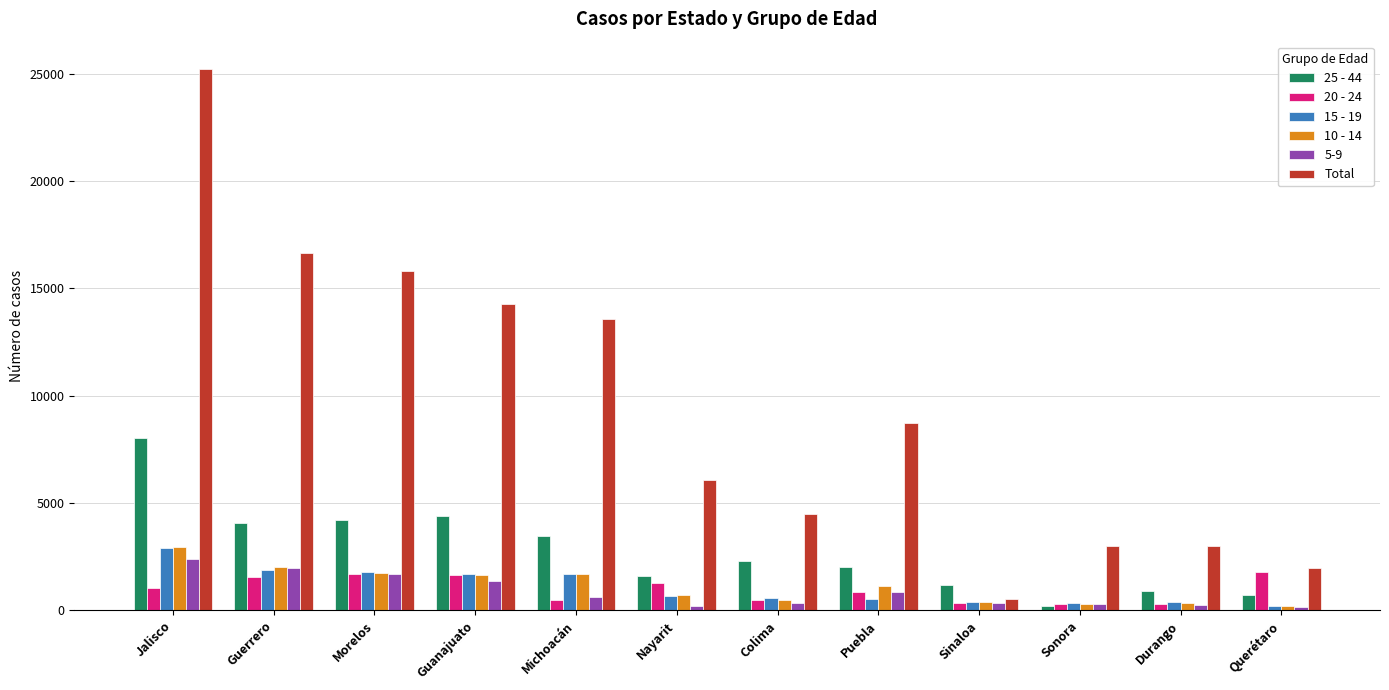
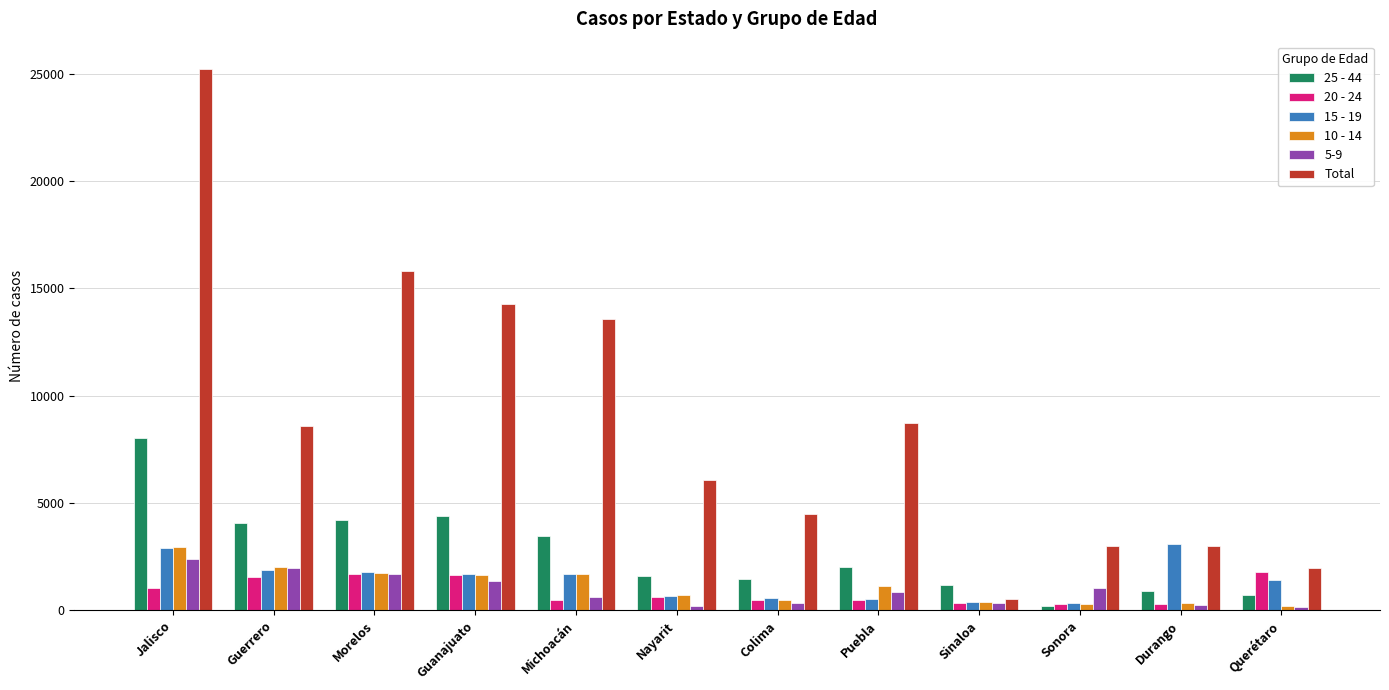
  {
    "25 - 44": {
      "Jalisco": 8000,
      "Guerrero": 4100,
      "Morelos": 4200,
      "Guanajuato": 4400,
      "Michoacán": 3500,
      "Nayarit": 1600,
-     "Colima": 2300,
+     "Colima": 1500,
      "Puebla": 2000,
      "Sinaloa": 1200,
      "Sonora": 200,
      "Durango": 900,
      "Querétaro": 700
    },
    "20 - 24": {
      "Jalisco": 1000,
      "Guerrero": 1500,
      "Morelos": 1700,
      "Guanajuato": 1600,
      "Michoacán": 500,
-     "Nayarit": 1300,
+     "Nayarit": 600,
      "Colima": 500,
-     "Puebla": 900,
+     "Puebla": 500,
      "Sinaloa": 300,
      "Sonora": 300,
      "Durango": 300,
      "Querétaro": 1800
    },
    "15 - 19": {
      "Jalisco": 2900,
      "Guerrero": 1900,
      "Morelos": 1800,
      "Guanajuato": 1700,
      "Michoacán": 1700,
      "Nayarit": 700,
      "Colima": 600,
      "Puebla": 500,
      "Sinaloa": 400,
      "Sonora": 300,
-     "Durango": 400,
-     "Querétaro": 200
+     "Durango": 3100,
+     "Querétaro": 1400
    },
    "10 - 14": {
      "Jalisco": 3000,
      "Guerrero": 2000,
      "Morelos": 1700,
      "Guanajuato": 1600,
      "Michoacán": 1700,
      "Nayarit": 700,
      "Colima": 500,
      "Puebla": 1100,
      "Sinaloa": 400,
      "Sonora": 300,
      "Durango": 300,
      "Querétaro": 200
    },
    "5-9": {
      "Jalisco": 2400,
      "Guerrero": 2000,
      "Morelos": 1700,
      "Guanajuato": 1400,
      "Michoacán": 600,
      "Nayarit": 200,
      "Colima": 300,
      "Puebla": 900,
      "Sinaloa": 300,
-     "Sonora": 300,
+     "Sonora": 1000,
      "Durango": 200,
      "Querétaro": 100
    },
    "Total": {
      "Jalisco": 25200,
-     "Guerrero": 16600,
+     "Guerrero": 8600,
      "Morelos": 15800,
      "Guanajuato": 14300,
      "Michoacán": 13600,
      "Nayarit": 6100,
      "Colima": 4500,
      "Puebla": 8700,
      "Sinaloa": 500,
      "Sonora": 3000,
      "Durango": 3000,
      "Querétaro": 2000
    }
  }
